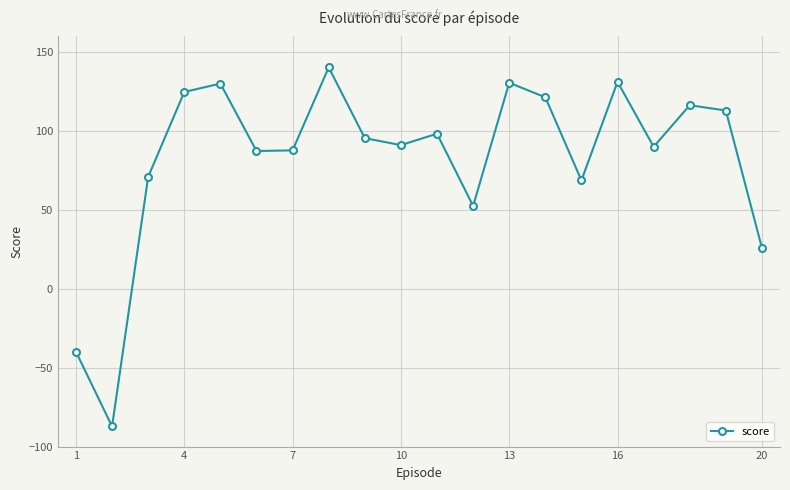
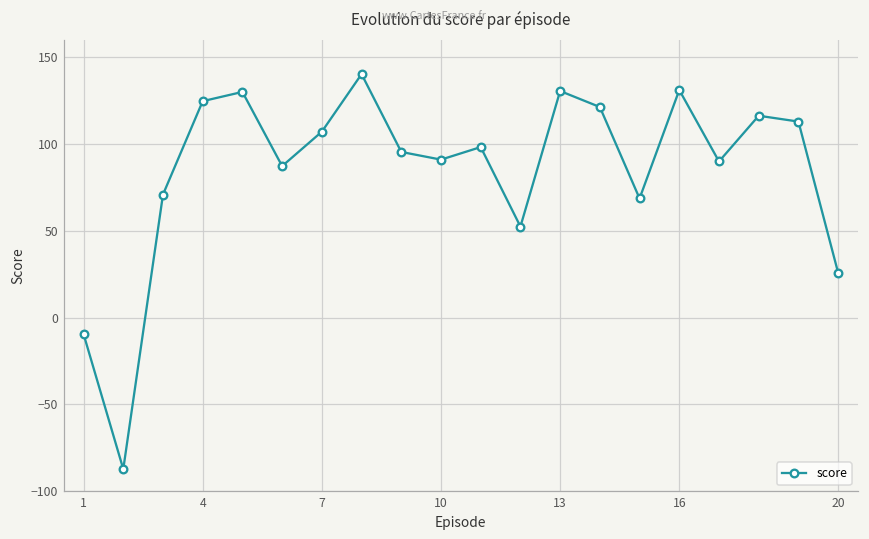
  {
-   "1": -40,
+   "1": -9,
    "4": 125,
-   "7": 88,
+   "7": 107,
    "10": 91,
    "13": 131,
    "16": 131,
    "20": 26
  }
